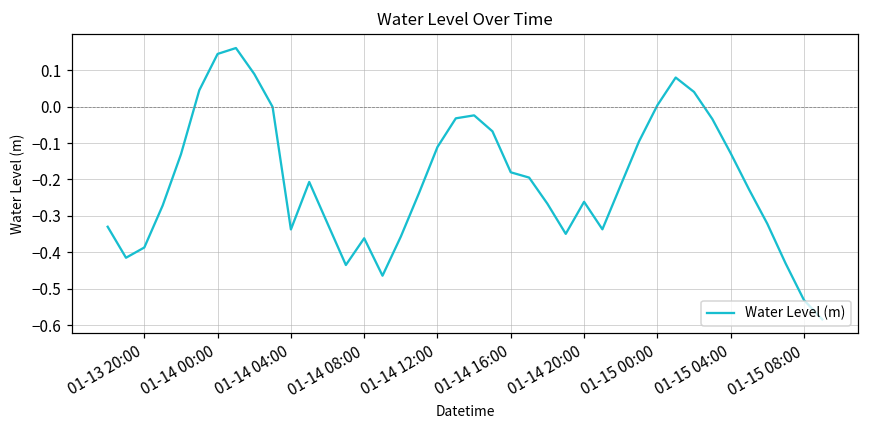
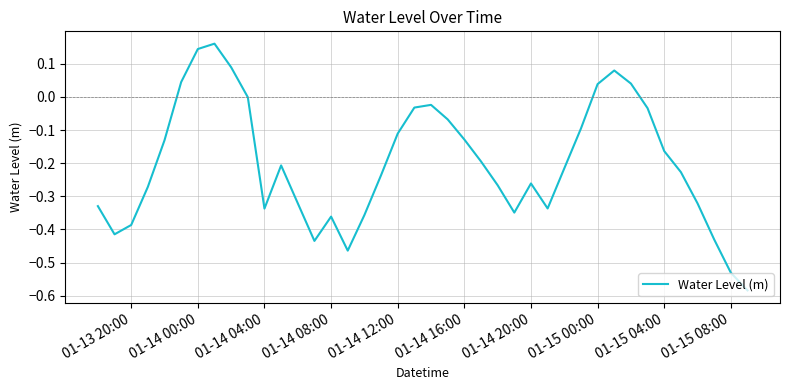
  {
    "01-13 20:00": -0.39,
    "01-14 00:00": 0.14,
    "01-14 04:00": -0.34,
    "01-14 08:00": -0.36,
    "01-14 12:00": -0.11,
-   "01-14 16:00": -0.18,
+   "01-14 16:00": -0.13,
    "01-14 20:00": -0.26,
-   "01-15 00:00": 0.00,
-   "01-15 04:00": -0.13,
+   "01-15 00:00": 0.04,
+   "01-15 04:00": -0.16,
    "01-15 08:00": -0.53
  }
